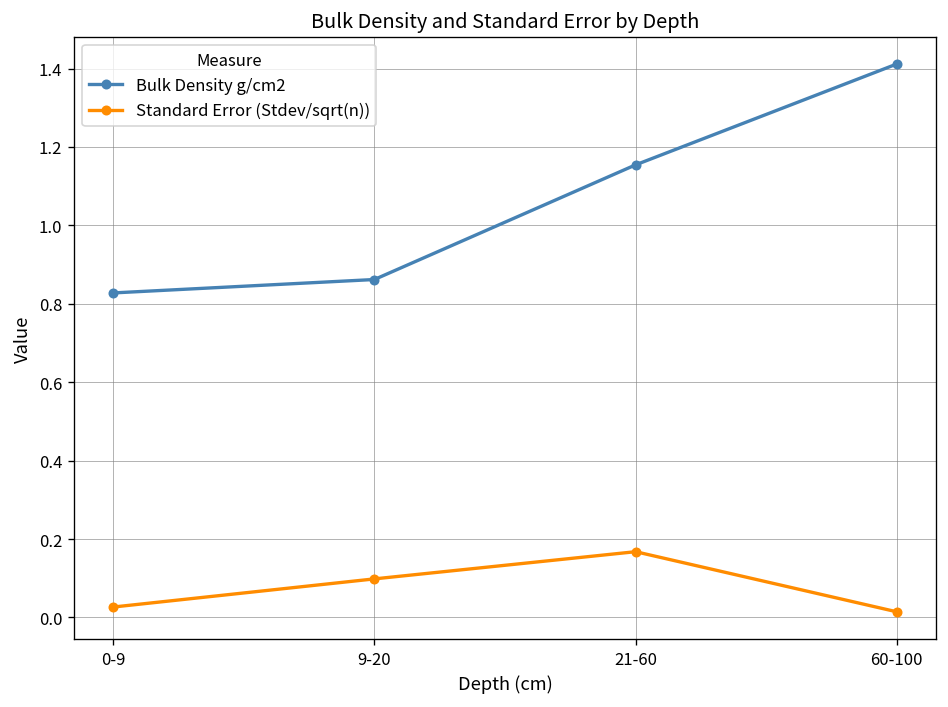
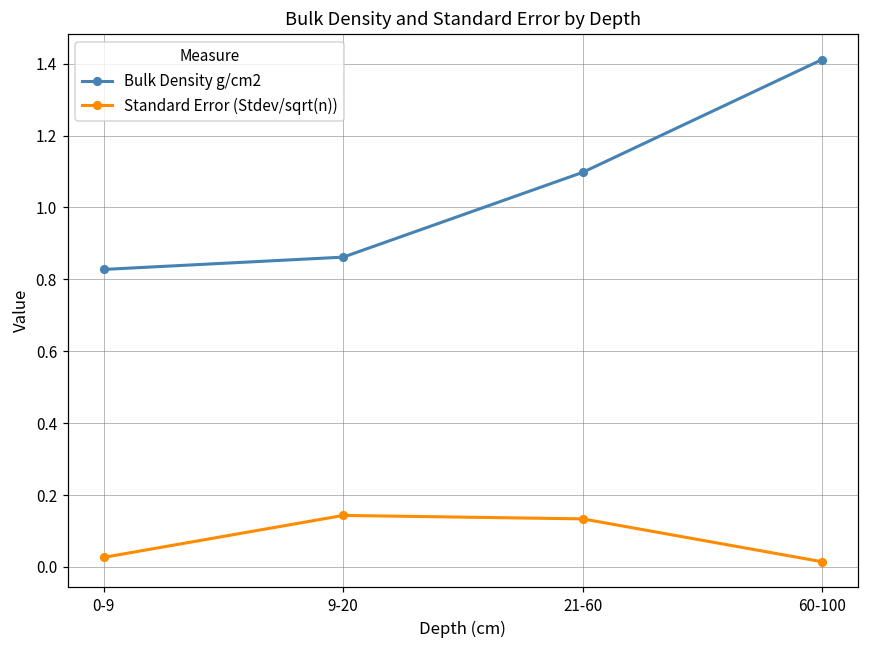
  {
    "Bulk Density g/cm2": {
      "0-9": 0.83,
      "9-20": 0.86,
-     "21-60": 1.15,
+     "21-60": 1.10,
      "60-100": 1.41
    },
    "Standard Error (Stdev/sqrt(n))": {
      "0-9": 0.03,
-     "9-20": 0.10,
-     "21-60": 0.17,
+     "9-20": 0.14,
+     "21-60": 0.13,
      "60-100": 0.01
    }
  }
